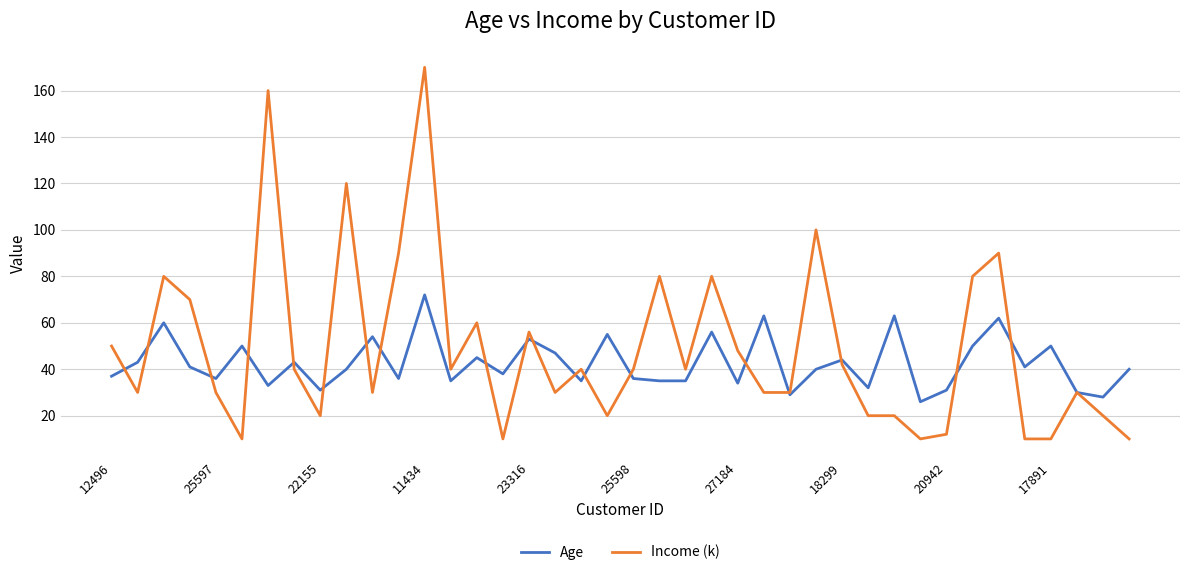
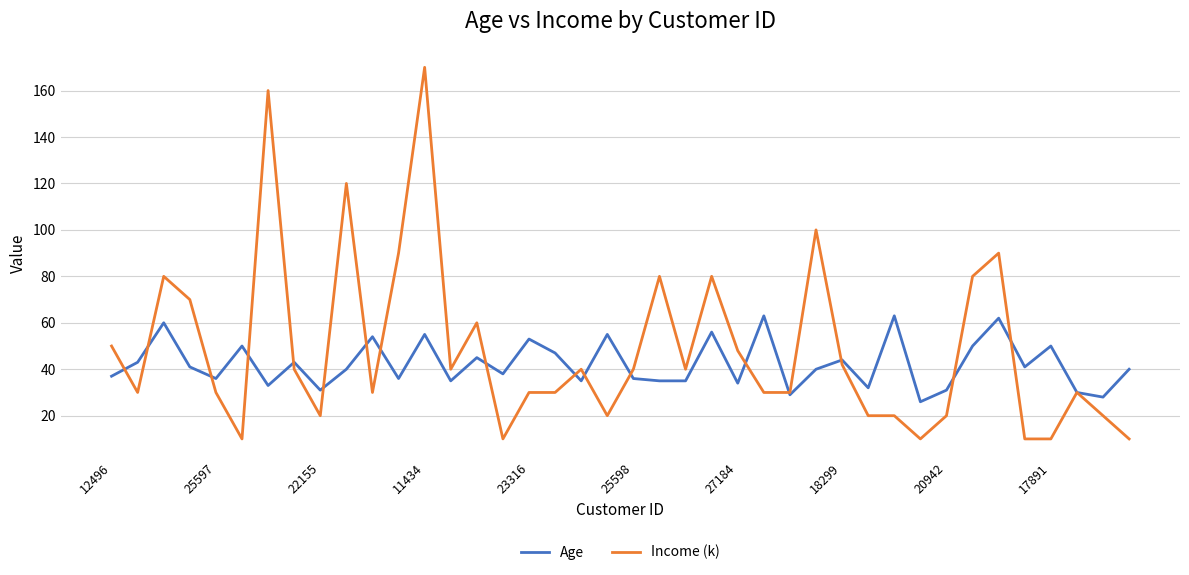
  {
    "Age": {
      "12496": 37,
      "25597": 36,
      "22155": 31,
-     "11434": 72,
+     "11434": 55,
      "23316": 53,
      "25598": 36,
      "27184": 34,
      "18299": 44,
      "20942": 31,
      "17891": 50
    },
    "Income (k)": {
      "12496": 50,
      "25597": 30,
      "22155": 20,
      "11434": 170,
-     "23316": 56,
+     "23316": 30,
      "25598": 40,
      "27184": 48,
      "18299": 42,
-     "20942": 12,
+     "20942": 20,
      "17891": 10
    }
  }
